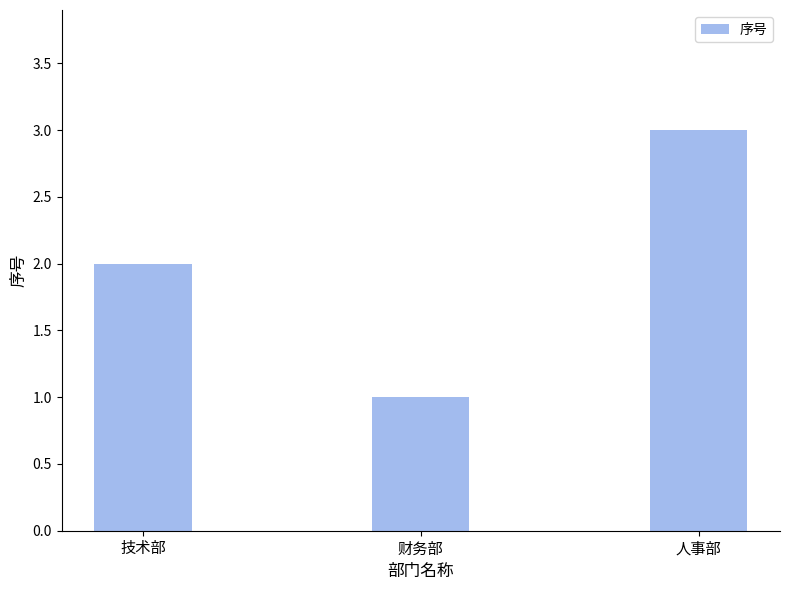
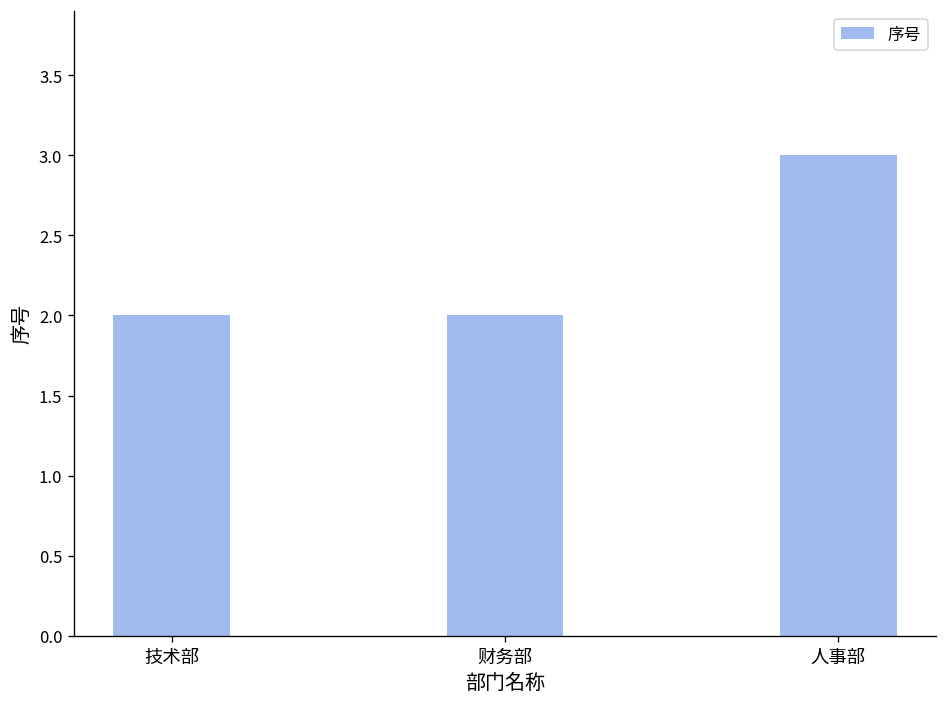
  {
    "技术部": 2,
-   "财务部": 1,
+   "财务部": 2,
    "人事部": 3
  }
